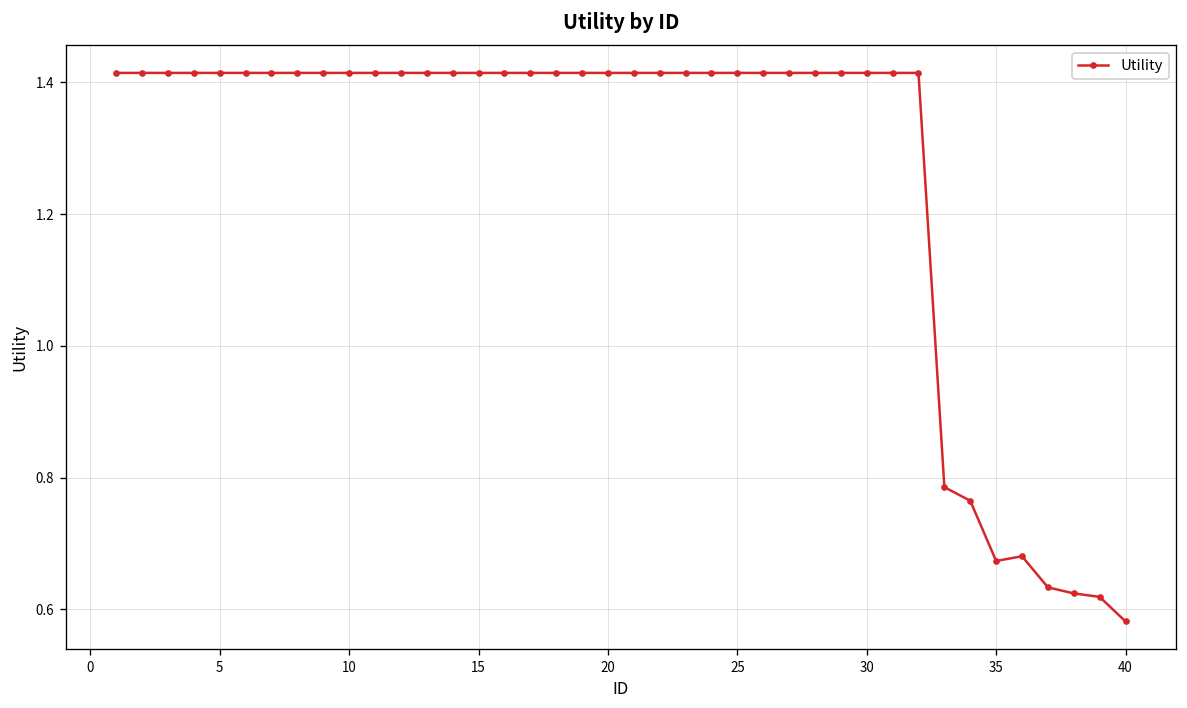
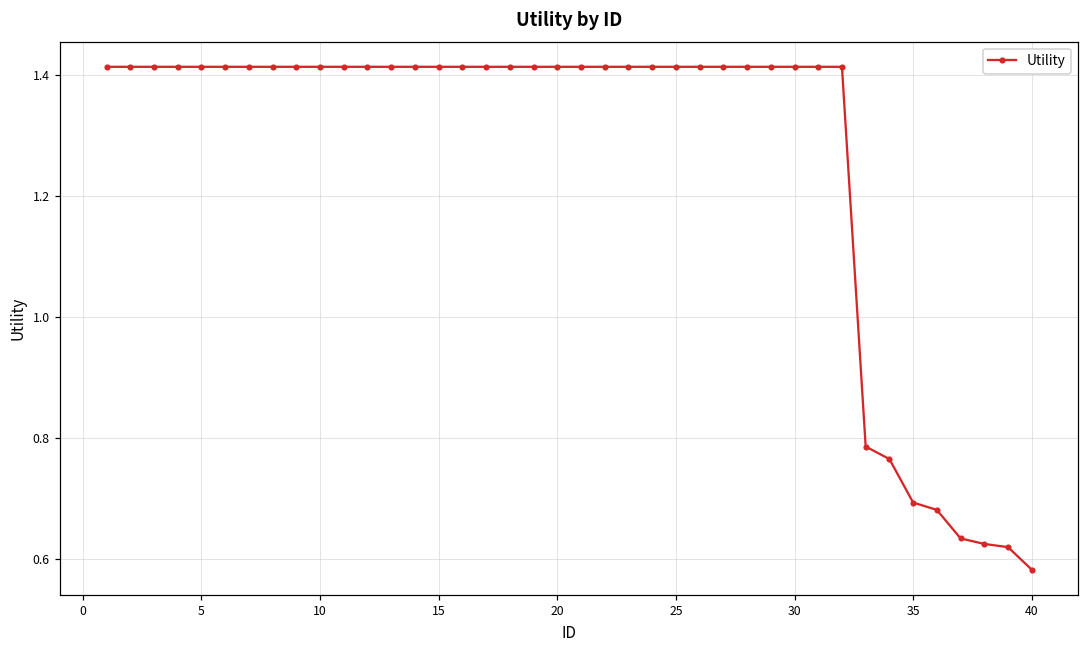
  {
    "5": 1.41,
    "10": 1.41,
    "15": 1.41,
    "20": 1.41,
    "25": 1.41,
    "30": 1.41,
-   "35": 0.67,
+   "35": 0.69,
    "40": 0.58
  }
